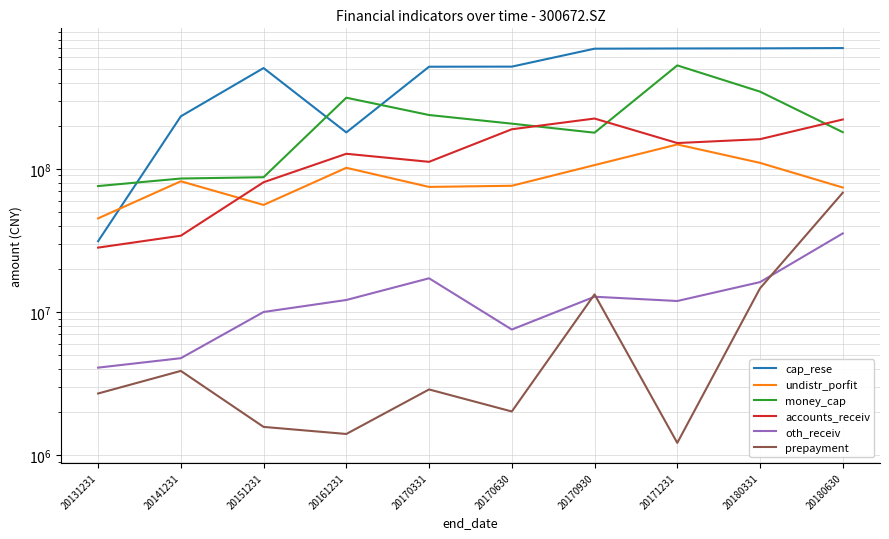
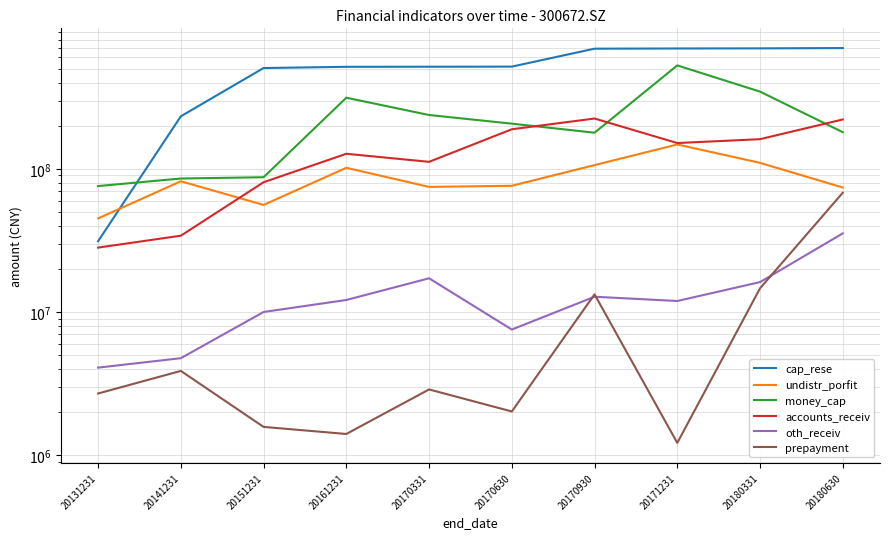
  {
    "cap_rese": {
      "20131231": 31000000,
      "20141231": 230000000,
      "20151231": 510000000,
-     "20161231": 180000000,
+     "20161231": 520000000,
      "20170331": 520000000,
      "20170630": 520000000,
      "20170930": 700000000,
      "20171231": 700000000,
      "20180331": 700000000,
      "20180630": 700000000
    },
    "undistr_porfit": {
      "20131231": 45000000,
      "20141231": 80000000,
      "20151231": 56000000,
      "20161231": 100000000,
      "20170331": 70000000,
      "20170630": 80000000,
      "20170930": 110000000,
      "20180331": 110000000,
      "20180630": 70000000
    },
    "money_cap": {
      "20131231": 80000000,
      "20141231": 90000000,
      "20151231": 90000000,
      "20161231": 310000000,
      "20170331": 240000000,
      "20170630": 210000000,
      "20170930": 180000000,
      "20171231": 530000000,
      "20180331": 350000000,
      "20180630": 180000000
    },
    "accounts_receiv": {
      "20131231": 28000000,
      "20141231": 34000000,
      "20151231": 80000000,
      "20161231": 130000000,
      "20170331": 110000000,
      "20170630": 190000000,
      "20170930": 220000000,
      "20180331": 160000000,
      "20180630": 220000000
    },
    "oth_receiv": {
      "20131231": 4100000,
      "20141231": 4800000,
      "20151231": 10000000,
      "20161231": 12000000,
      "20170331": 17000000,
      "20170630": 8000000,
      "20171231": 12000000,
      "20180331": 16000000,
      "20180630": 35000000
    },
    "prepayment": {
      "20131231": 2700000,
      "20141231": 3900000,
      "20151231": 1600000,
      "20161231": 1400000,
      "20170331": 2900000,
      "20170630": 2000000,
      "20171231": 1200000,
      "20180331": 15000000,
      "20180630": 70000000
    }
  }
